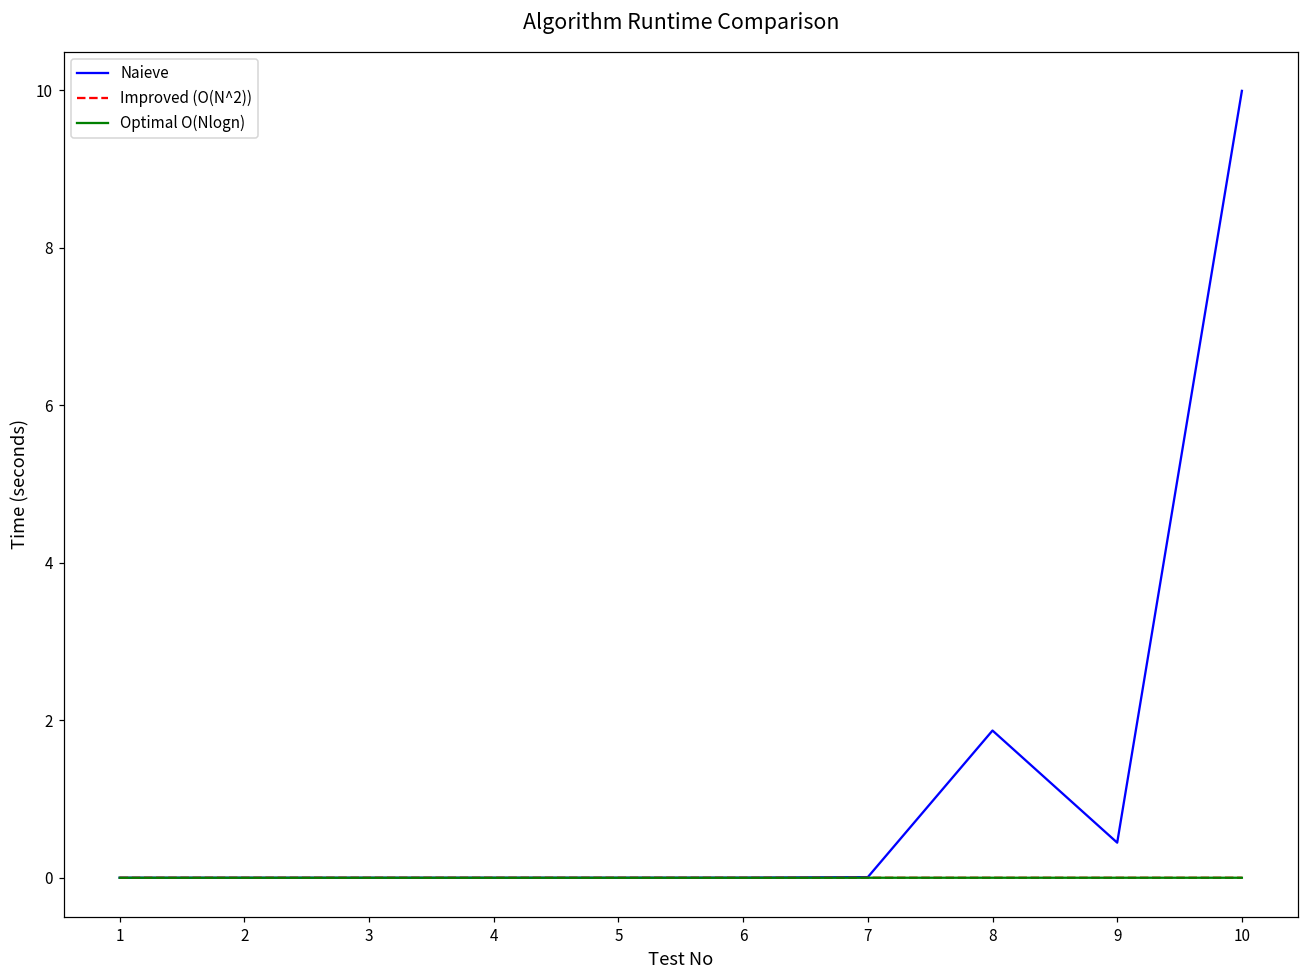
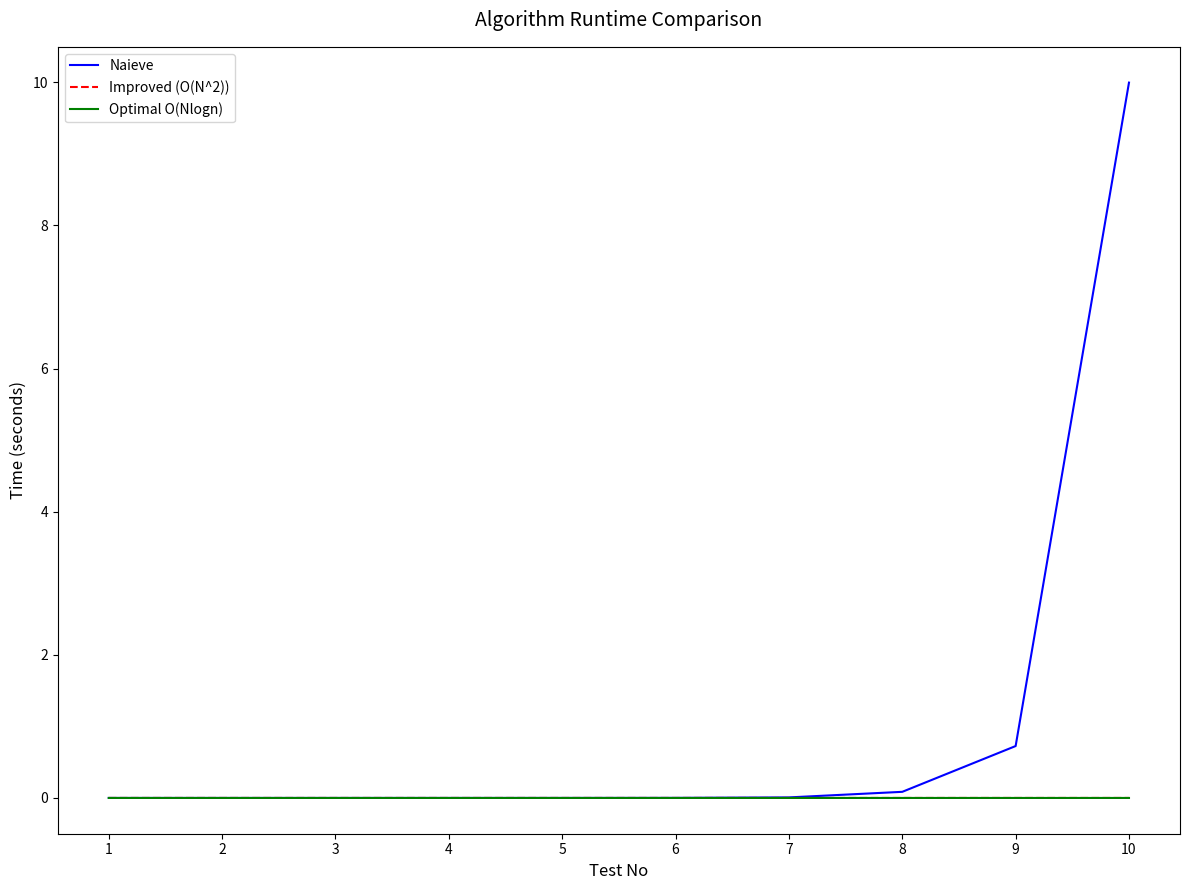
  {
    "Naieve": {
-     "8": 1.9,
-     "9": 0.4,
+     "8": 0.1,
+     "9": 0.7,
      "10": 10.0
    },
    "Optimal O(Nlogn)": {
      "8": 0.0,
      "9": 0.0,
      "10": 0.0
    }
  }
